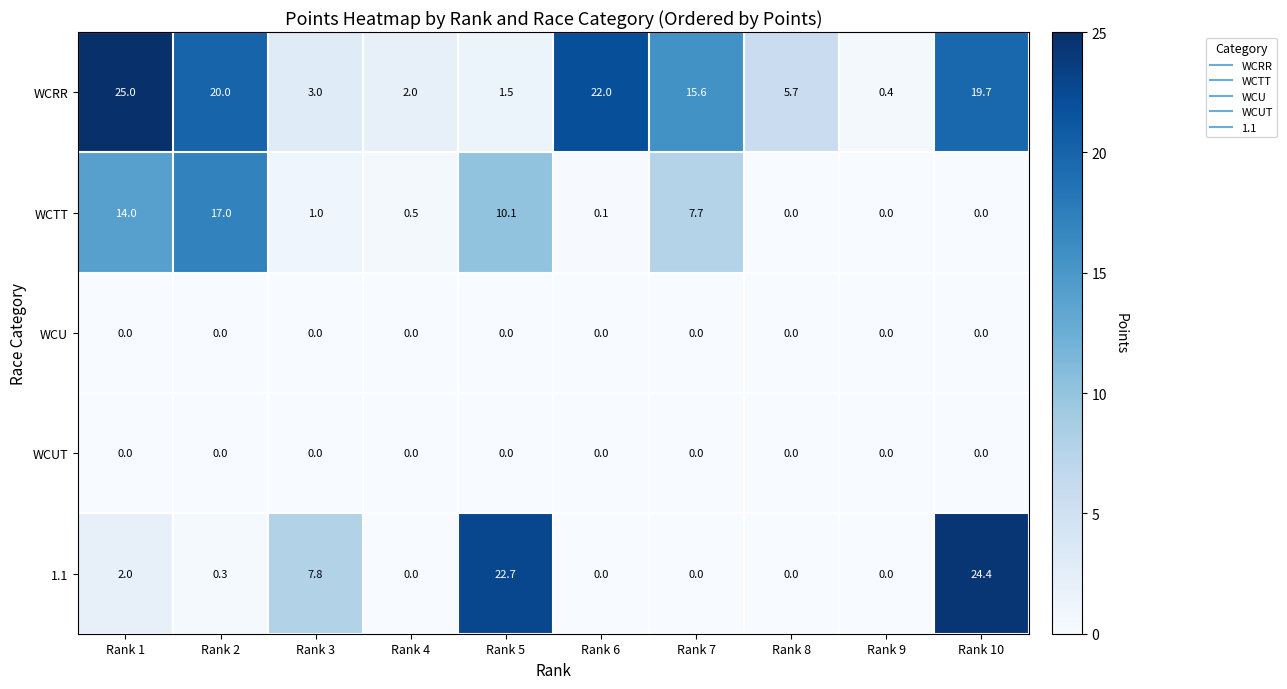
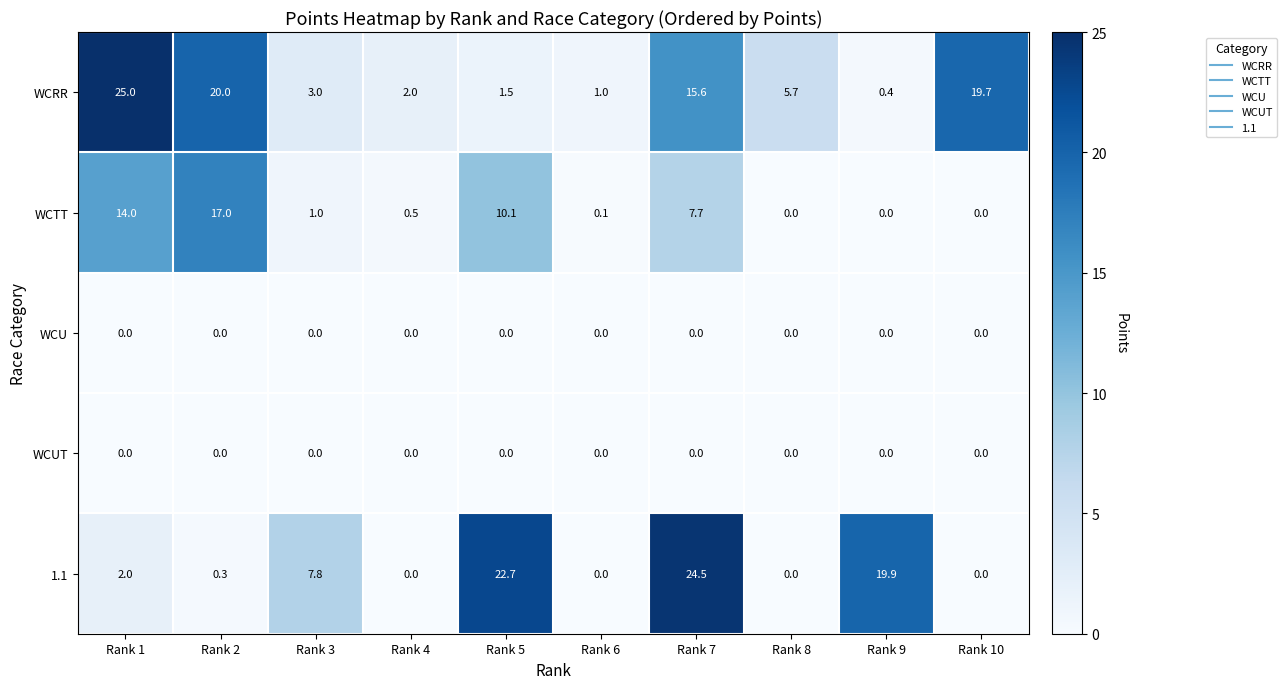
  {
    "WCRR": {
      "Rank 1": 25.0,
      "Rank 2": 20.0,
      "Rank 3": 3.0,
      "Rank 4": 2.0,
      "Rank 5": 1.5,
-     "Rank 6": 22.0,
+     "Rank 6": 1.0,
      "Rank 7": 15.6,
      "Rank 8": 5.7,
      "Rank 9": 0.4,
      "Rank 10": 19.7
    },
    "WCTT": {
      "Rank 1": 14.0,
      "Rank 2": 17.0,
      "Rank 3": 1.0,
      "Rank 4": 0.5,
      "Rank 5": 10.1,
      "Rank 6": 0.1,
      "Rank 7": 7.7,
      "Rank 8": 0.0,
      "Rank 9": 0.0,
      "Rank 10": 0.0
    },
    "WCU": {
      "Rank 1": 0.0,
      "Rank 2": 0.0,
      "Rank 3": 0.0,
      "Rank 4": 0.0,
      "Rank 5": 0.0,
      "Rank 6": 0.0,
      "Rank 7": 0.0,
      "Rank 8": 0.0,
      "Rank 9": 0.0,
      "Rank 10": 0.0
    },
    "WCUT": {
      "Rank 1": 0.0,
      "Rank 2": 0.0,
      "Rank 3": 0.0,
      "Rank 4": 0.0,
      "Rank 5": 0.0,
      "Rank 6": 0.0,
      "Rank 7": 0.0,
      "Rank 8": 0.0,
      "Rank 9": 0.0,
      "Rank 10": 0.0
    },
    "1.1": {
      "Rank 1": 2.0,
      "Rank 2": 0.3,
      "Rank 3": 7.8,
      "Rank 4": 0.0,
      "Rank 5": 22.7,
      "Rank 6": 0.0,
-     "Rank 7": 0.0,
+     "Rank 7": 24.5,
      "Rank 8": 0.0,
-     "Rank 9": 0.0,
-     "Rank 10": 24.4
+     "Rank 9": 19.9,
+     "Rank 10": 0.0
    }
  }
